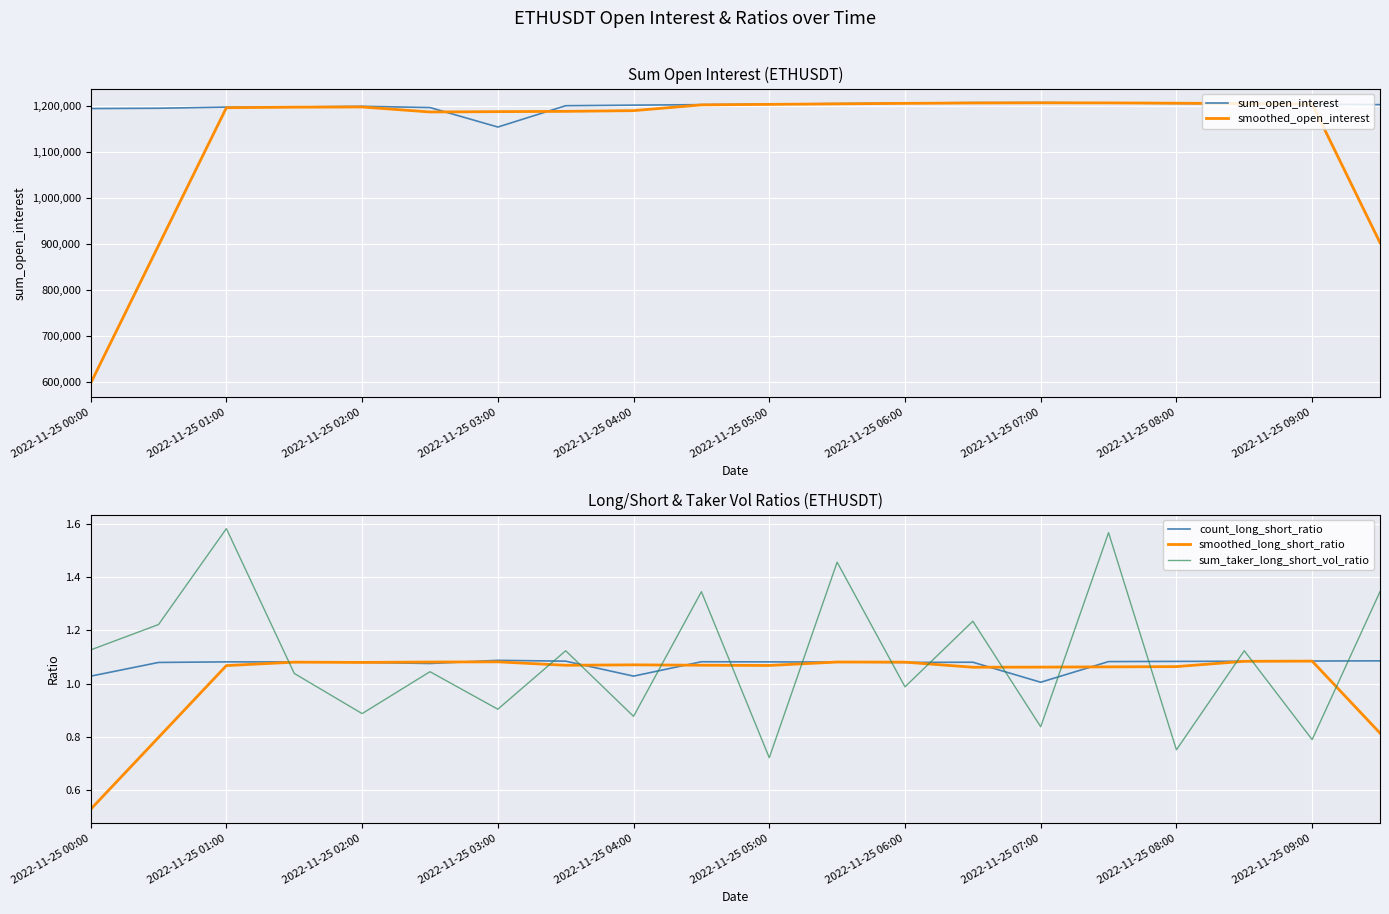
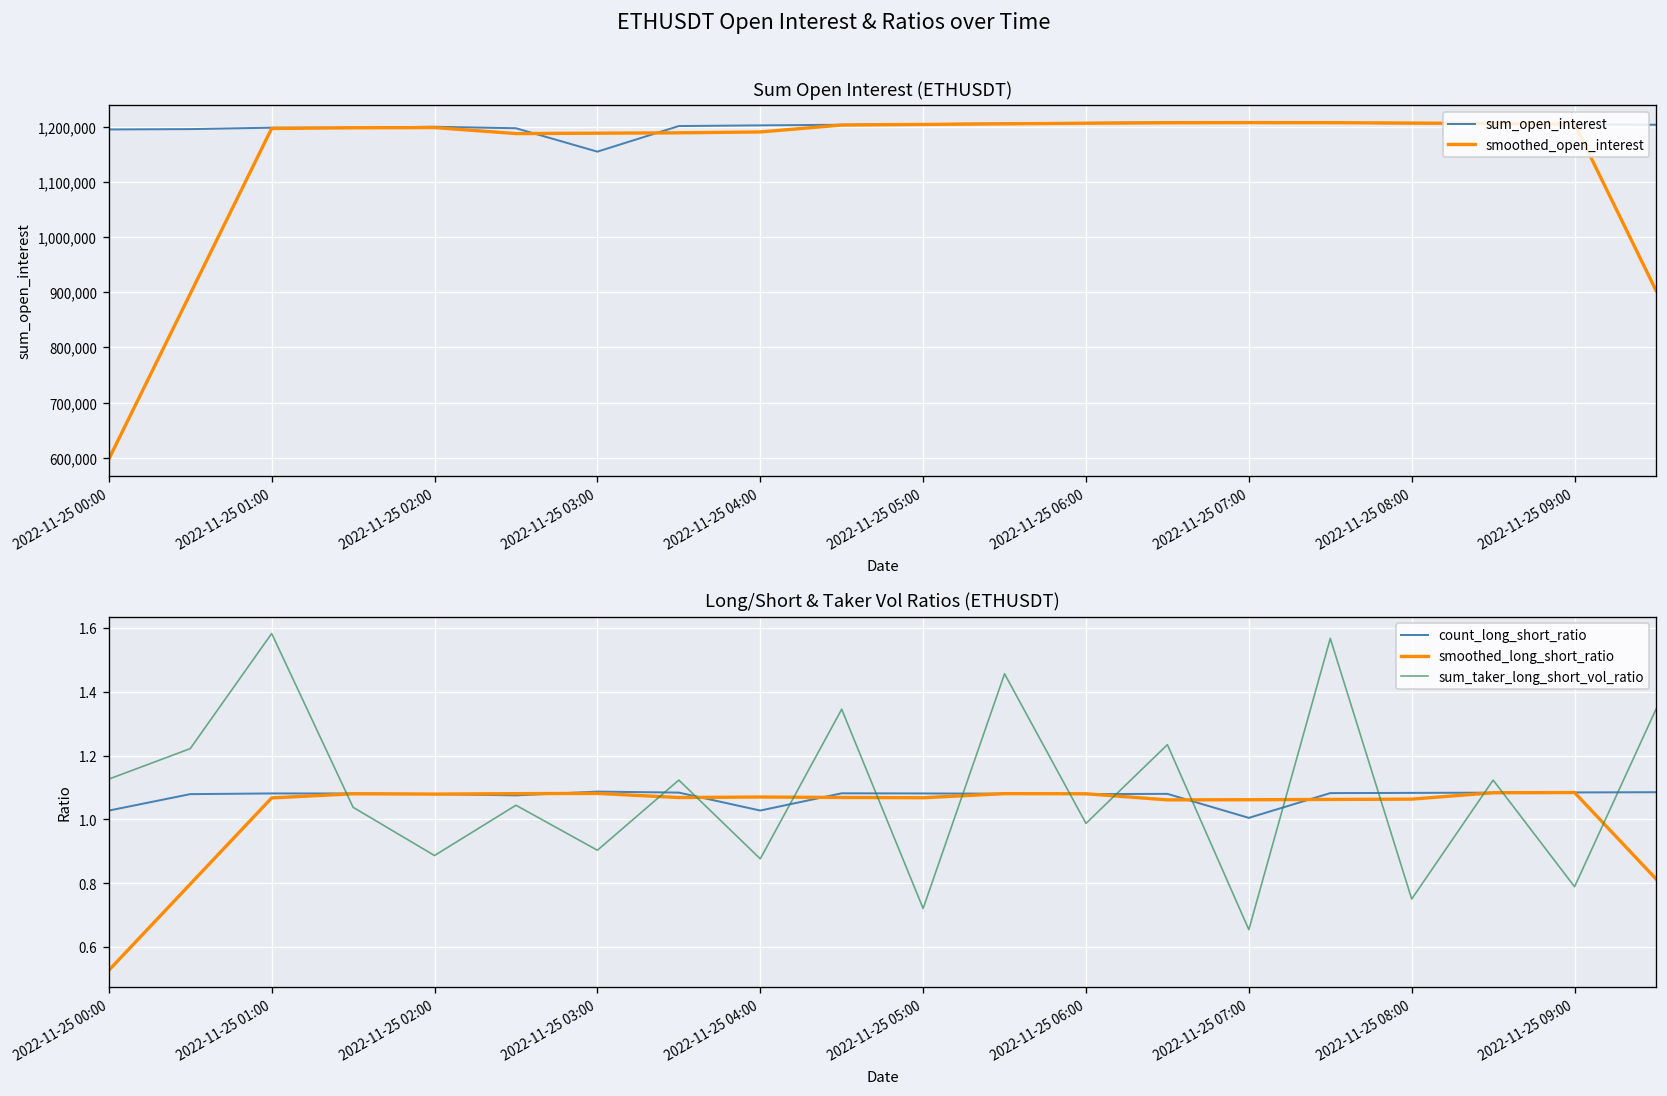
  {
    "Sum Open Interest (ETHUSDT)": {
      "sum_open_interest": {
        "2022-11-25 00:00": "1,200,000",
        "2022-11-25 03:00": "1,150,000",
        "2022-11-25 04:00": "1,200,000"
      },
      "smoothed_open_interest": {
        "2022-11-25 00:00": "600,000",
        "2022-11-25 03:00": "1,190,000",
        "2022-11-25 04:00": "1,190,000"
      }
    },
    "Long/Short & Taker Vol Ratios (ETHUSDT)": {
      "count_long_short_ratio": {
        "2022-11-25 00:00": "1.03",
        "2022-11-25 01:00": "1.08",
        "2022-11-25 04:00": "1.03",
        "2022-11-25 05:00": "1.08",
        "2022-11-25 07:00": "1.00",
        "2022-11-25 08:00": "1.08"
      },
      "smoothed_long_short_ratio": {
        "2022-11-25 00:00": "0.53",
        "2022-11-25 01:00": "1.07",
        "2022-11-25 04:00": "1.07",
        "2022-11-25 05:00": "1.07",
        "2022-11-25 07:00": "1.06",
        "2022-11-25 08:00": "1.06"
      },
      "sum_taker_long_short_vol_ratio": {
        "2022-11-25 00:00": "1.13",
        "2022-11-25 01:00": "1.58",
        "2022-11-25 02:00": "0.89",
        "2022-11-25 03:00": "0.90",
        "2022-11-25 04:00": "0.88",
        "2022-11-25 05:00": "0.72",
        "2022-11-25 06:00": "0.99",
-       "2022-11-25 07:00": "0.84",
+       "2022-11-25 07:00": "0.65",
        "2022-11-25 08:00": "0.75",
        "2022-11-25 09:00": "0.79"
      }
    }
  }
